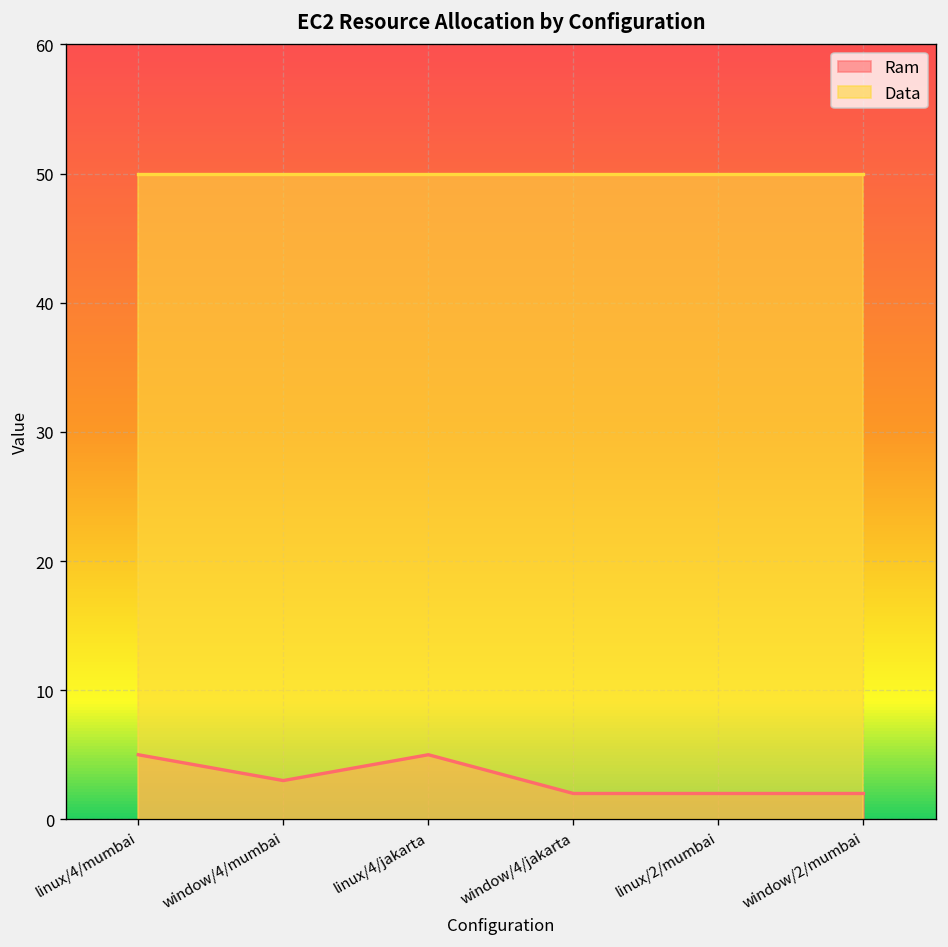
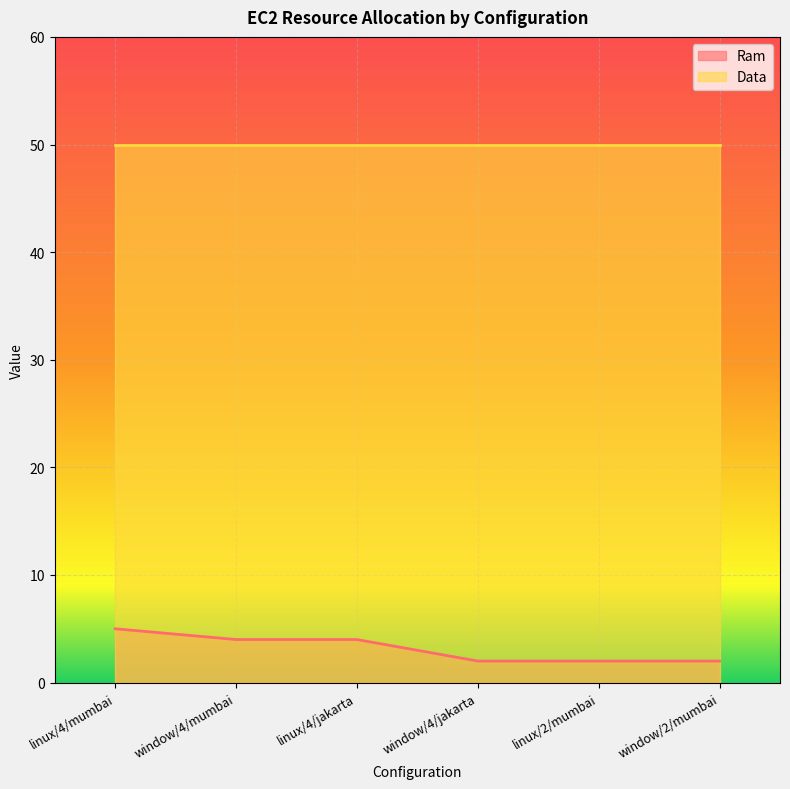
  {
    "Ram": {
      "linux/4/mumbai": 5,
-     "window/4/mumbai": 3,
-     "linux/4/jakarta": 5,
+     "window/4/mumbai": 4,
+     "linux/4/jakarta": 4,
      "window/4/jakarta": 2,
      "linux/2/mumbai": 2,
      "window/2/mumbai": 2
    },
    "Data": {
      "linux/4/mumbai": 50,
      "window/4/mumbai": 50,
      "linux/4/jakarta": 50,
      "window/4/jakarta": 50,
      "linux/2/mumbai": 50,
      "window/2/mumbai": 50
    }
  }
